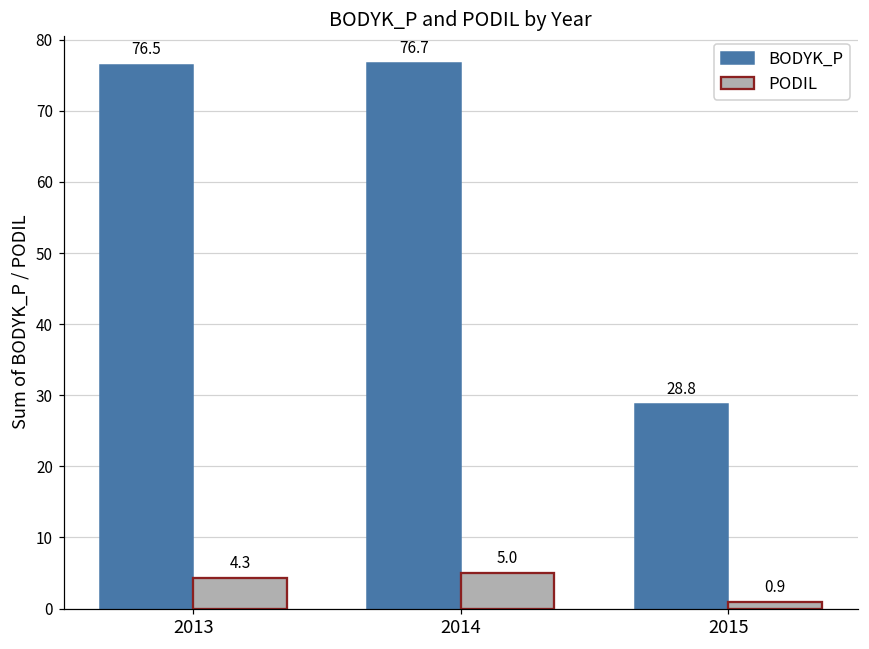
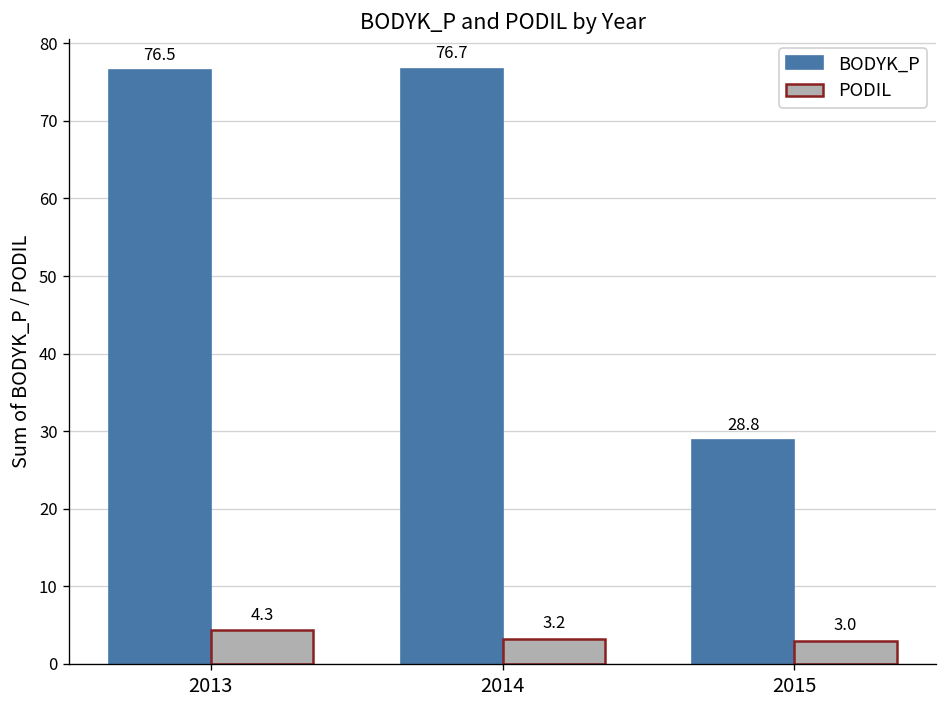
  {
    "BODYK_P": {
      "2013": 76.5,
      "2014": 76.7,
      "2015": 28.8
    },
    "PODIL": {
      "2013": 4.3,
-     "2014": 5.0,
-     "2015": 0.9
+     "2014": 3.2,
+     "2015": 3.0
    }
  }
